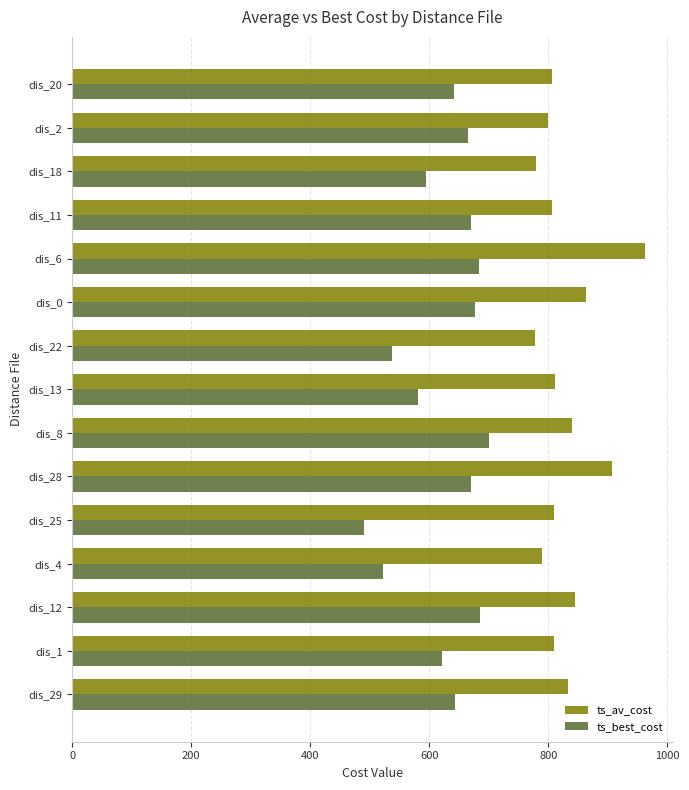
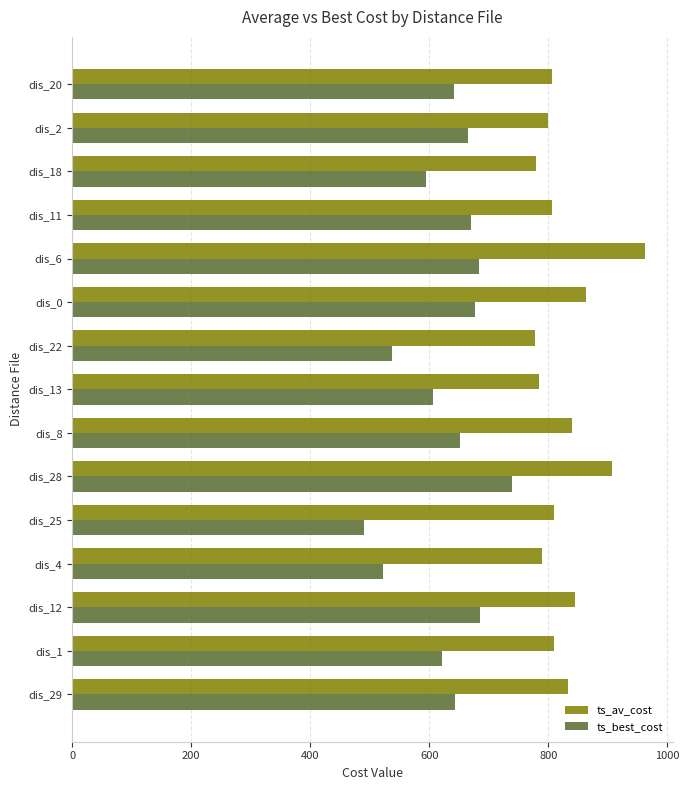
  {
    "ts_av_cost": {
      "dis_20": 810,
      "dis_2": 800,
      "dis_18": 780,
      "dis_11": 810,
      "dis_6": 960,
      "dis_0": 860,
      "dis_22": 780,
-     "dis_13": 810,
+     "dis_13": 780,
      "dis_8": 840,
      "dis_28": 910,
      "dis_25": 810,
      "dis_4": 790,
      "dis_12": 850,
      "dis_1": 810,
      "dis_29": 830
    },
    "ts_best_cost": {
      "dis_20": 640,
      "dis_2": 670,
      "dis_18": 590,
      "dis_11": 670,
      "dis_6": 680,
      "dis_0": 680,
      "dis_22": 540,
-     "dis_13": 580,
-     "dis_8": 700,
-     "dis_28": 670,
+     "dis_13": 610,
+     "dis_8": 650,
+     "dis_28": 740,
      "dis_25": 490,
      "dis_4": 520,
      "dis_12": 690,
      "dis_1": 620,
      "dis_29": 640
    }
  }
